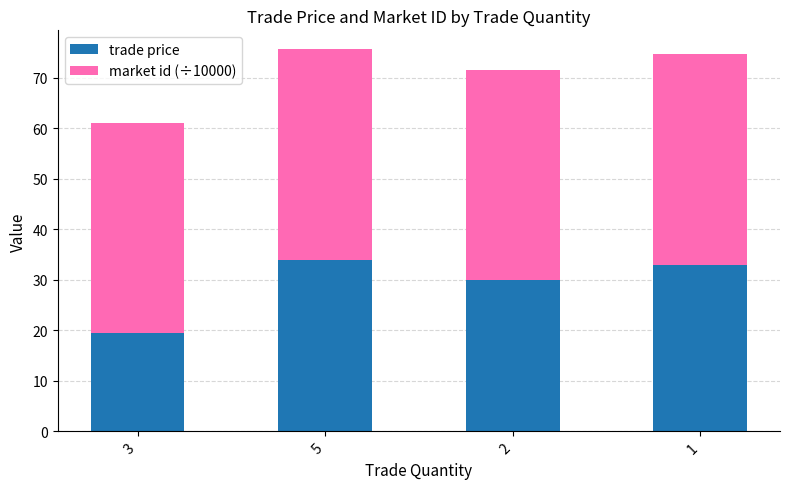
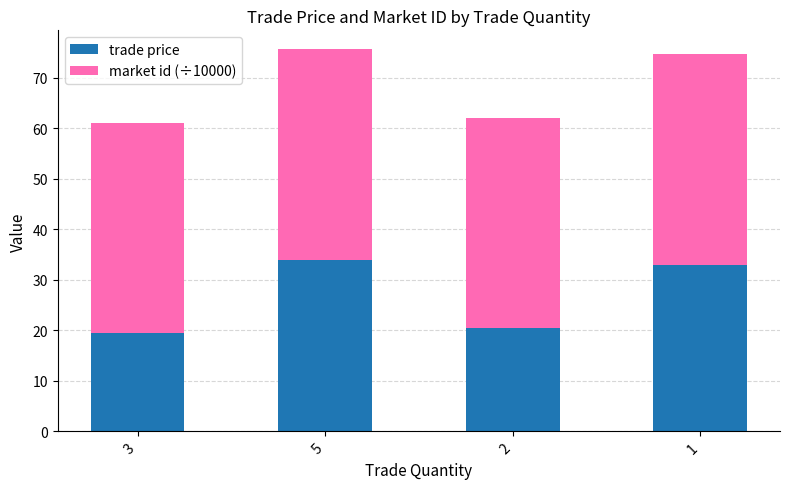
  {
    "trade price": {
      "3": 19,
      "5": 34,
-     "2": 30,
+     "2": 20,
      "1": 33
    },
    "market id (÷10000)": {
      "3": 42,
      "5": 42,
      "2": 42,
      "1": 42
    }
  }
